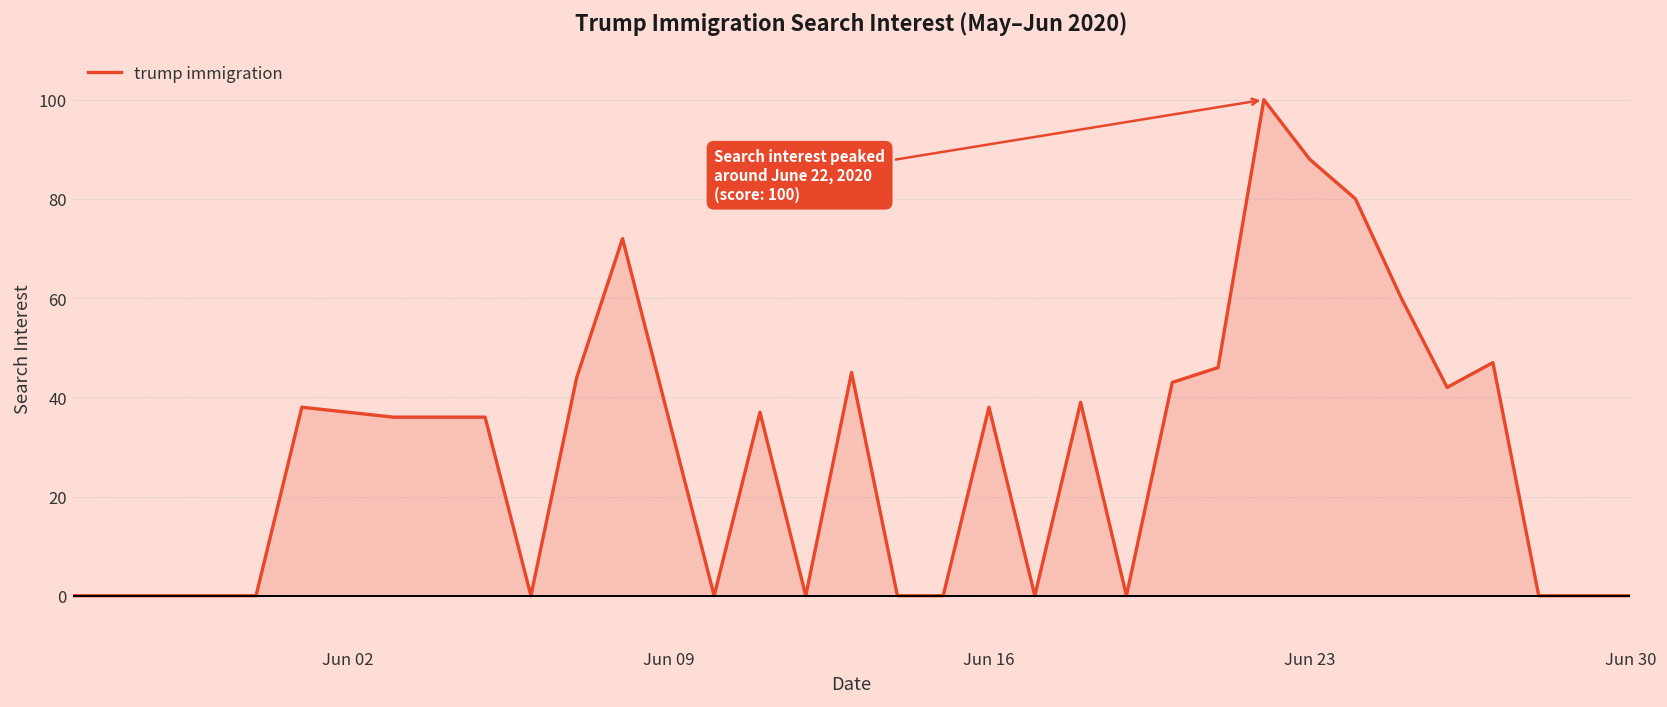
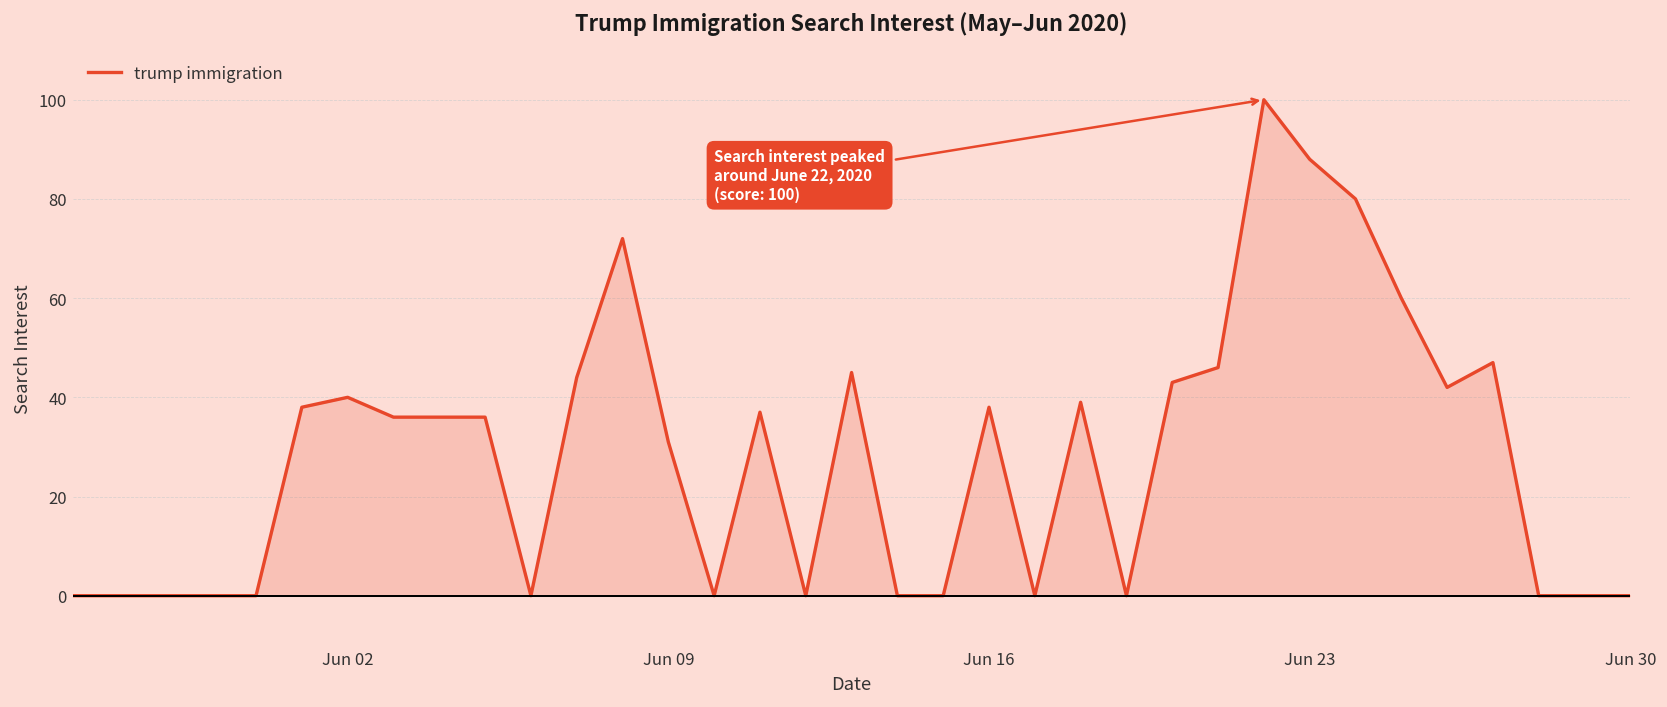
  {
-   "Jun 02": 37,
-   "Jun 09": 36,
+   "Jun 02": 40,
+   "Jun 09": 31,
    "Jun 16": 38,
    "Jun 23": 88,
    "Jun 30": 0
  }
